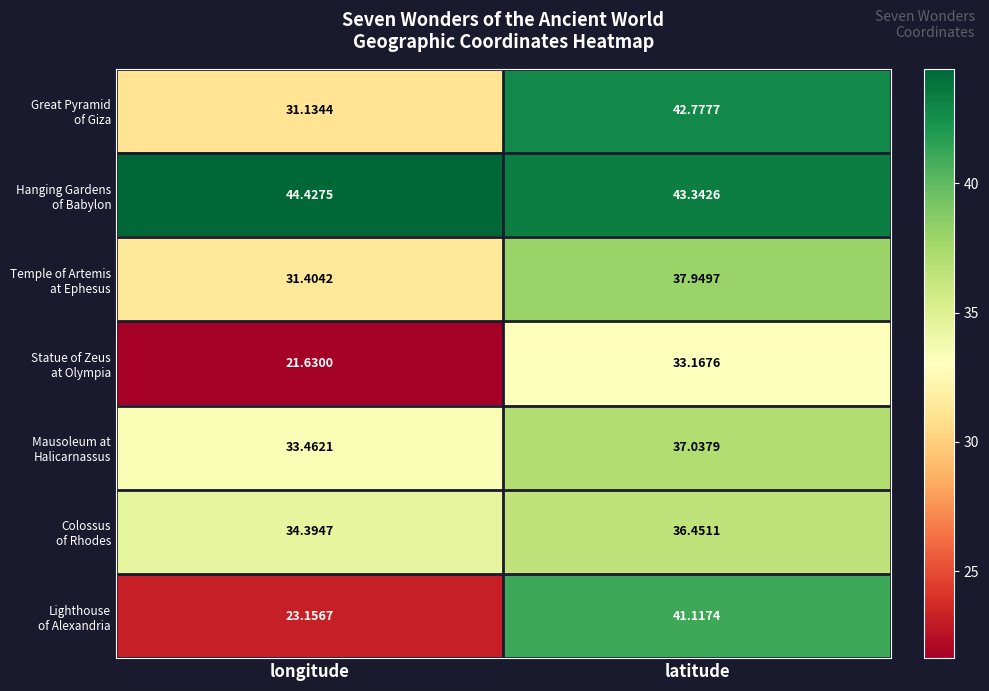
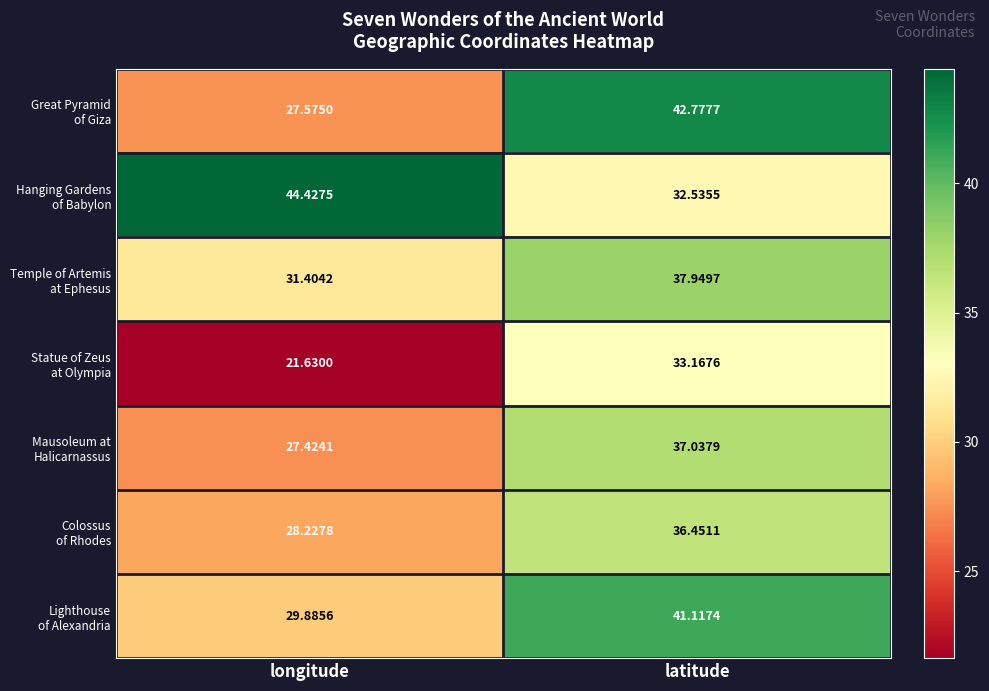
  {
    "Great Pyramid of Giza": {
-     "longitude": 31.1344,
+     "longitude": 27.5750,
      "latitude": 42.7777
    },
    "Hanging Gardens of Babylon": {
      "longitude": 44.4275,
-     "latitude": 43.3426
+     "latitude": 32.5355
    },
    "Temple of Artemis at Ephesus": {
      "longitude": 31.4042,
      "latitude": 37.9497
    },
    "Statue of Zeus at Olympia": {
      "longitude": 21.6300,
      "latitude": 33.1676
    },
    "Mausoleum at Halicarnassus": {
-     "longitude": 33.4621,
+     "longitude": 27.4241,
      "latitude": 37.0379
    },
    "Colossus of Rhodes": {
-     "longitude": 34.3947,
+     "longitude": 28.2278,
      "latitude": 36.4511
    },
    "Lighthouse of Alexandria": {
-     "longitude": 23.1567,
+     "longitude": 29.8856,
      "latitude": 41.1174
    }
  }
